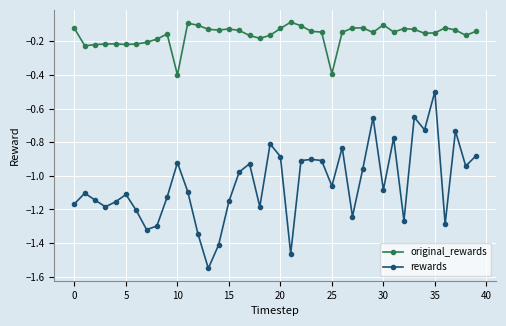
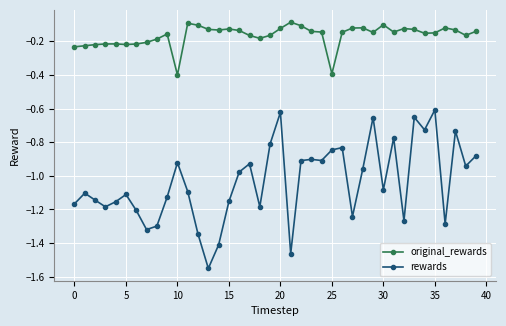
  {
    "original_rewards": {
-     "0": -0.12,
+     "0": -0.23,
      "5": -0.22,
      "10": -0.40,
      "15": -0.13,
      "20": -0.12,
      "25": -0.39,
      "30": -0.10,
      "35": -0.15
    },
    "rewards": {
      "0": -1.17,
      "5": -1.11,
      "10": -0.92,
      "15": -1.15,
-     "20": -0.89,
-     "25": -1.06,
+     "20": -0.62,
+     "25": -0.85,
      "30": -1.08,
-     "35": -0.50
+     "35": -0.61
    }
  }
